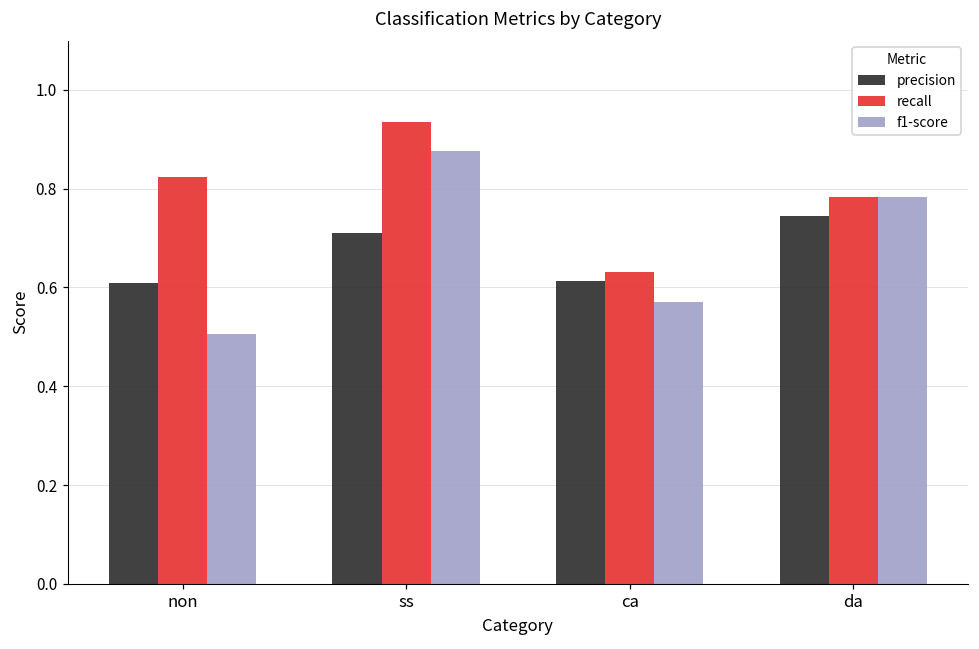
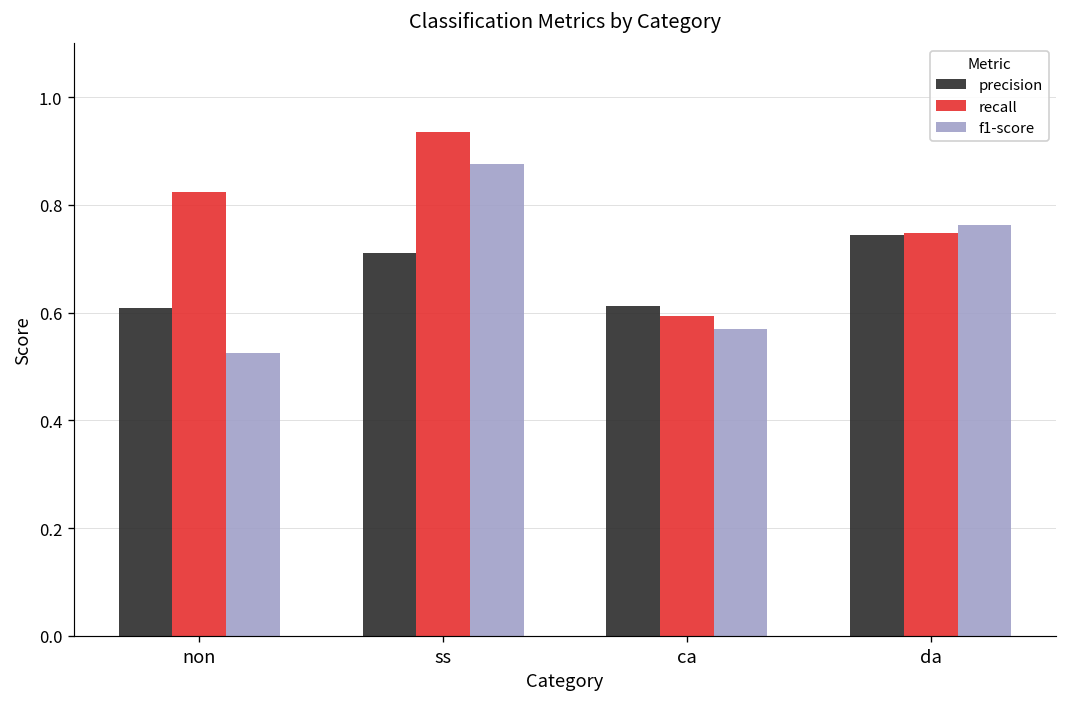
  {
    "precision": {
      "non": 0.61,
      "ss": 0.71,
      "ca": 0.61,
      "da": 0.74
    },
    "recall": {
      "non": 0.82,
      "ss": 0.93,
-     "ca": 0.63,
-     "da": 0.78
+     "ca": 0.59,
+     "da": 0.75
    },
    "f1-score": {
-     "non": 0.51,
+     "non": 0.52,
      "ss": 0.88,
      "ca": 0.57,
-     "da": 0.78
+     "da": 0.76
    }
  }
